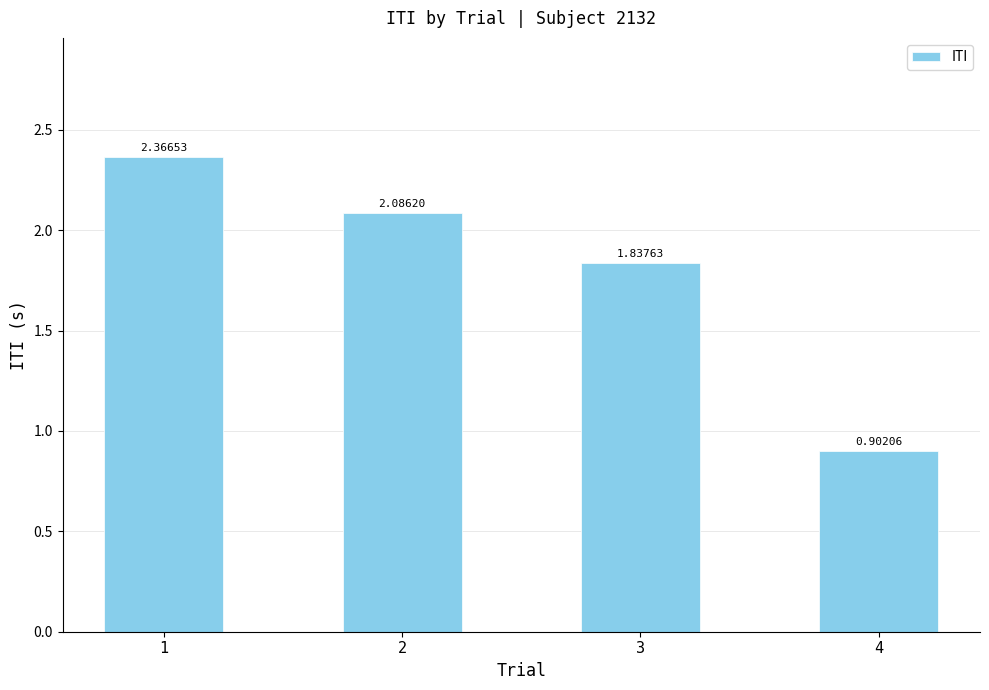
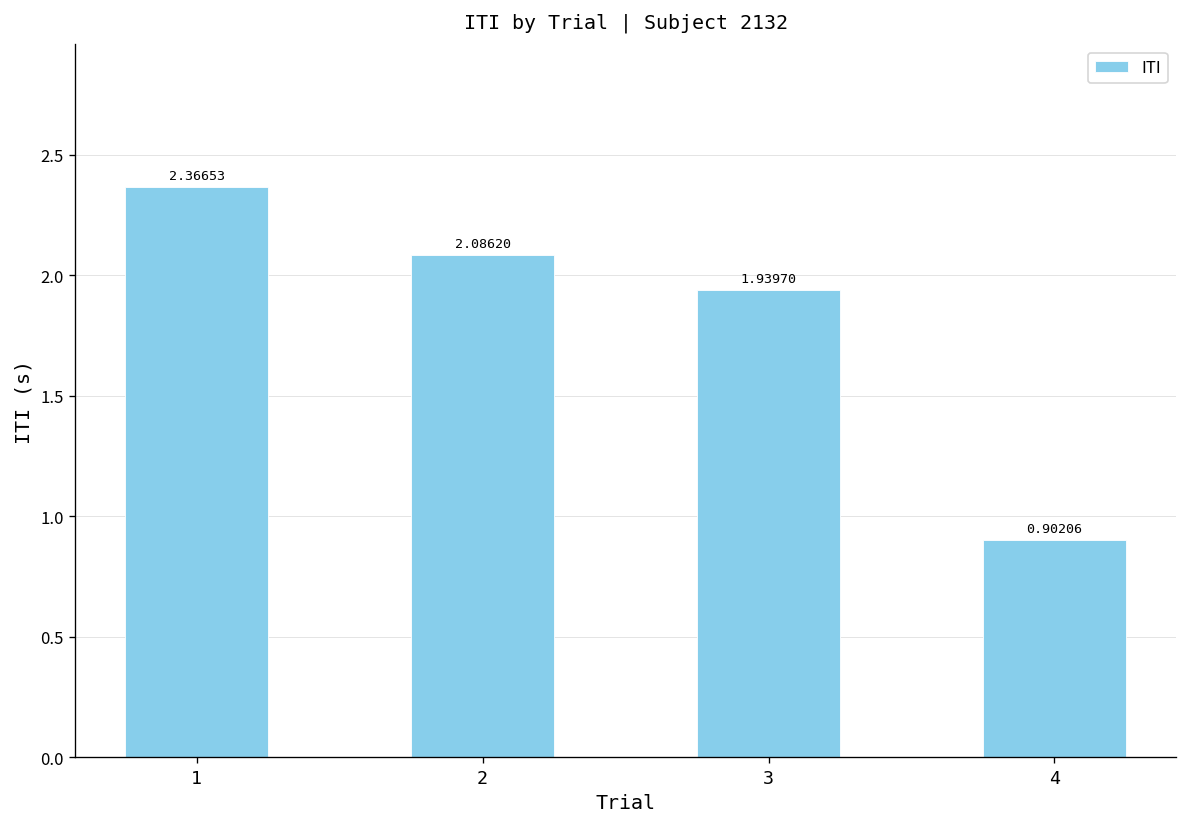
  {
    "1": 2.36653,
    "2": 2.08620,
-   "3": 1.83763,
+   "3": 1.93970,
    "4": 0.90206
  }
